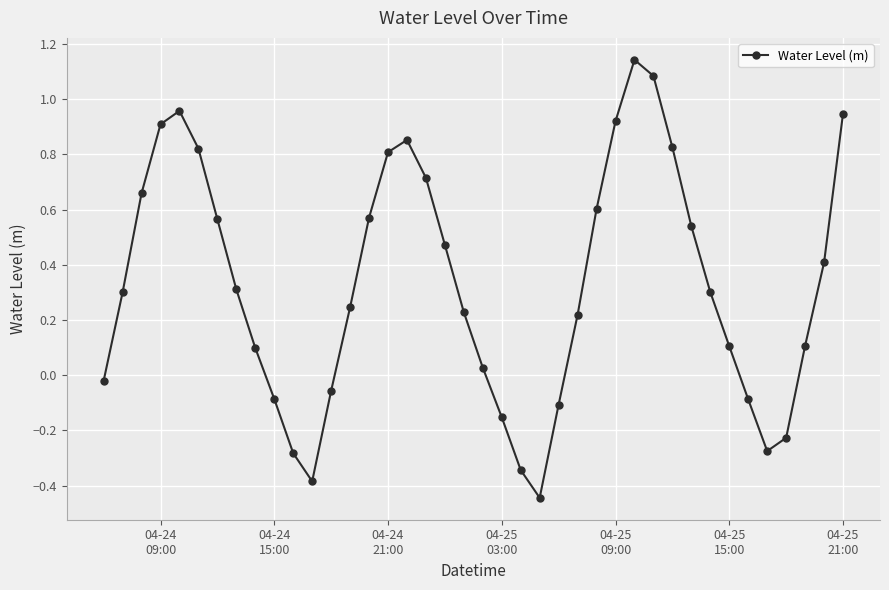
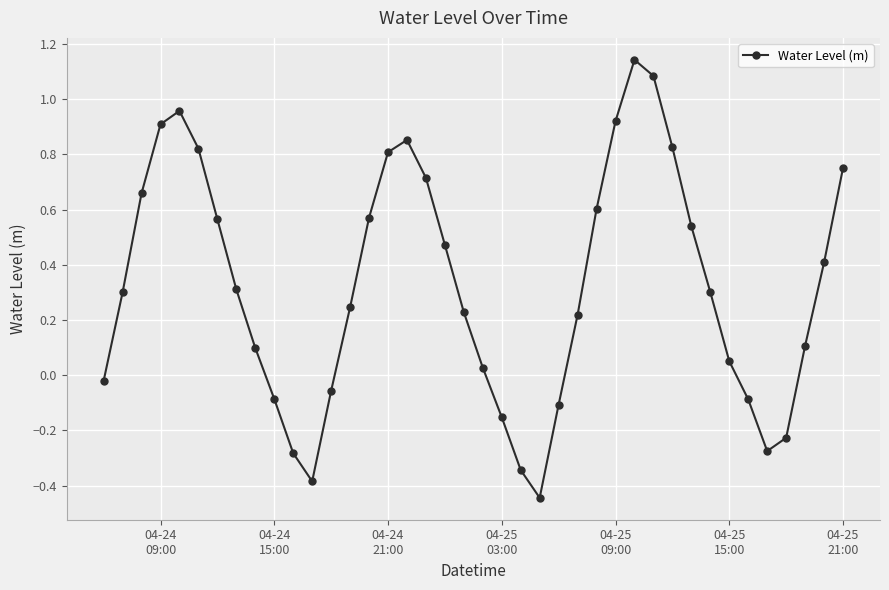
  {
    "04-24 09:00": 0.91,
    "04-24 15:00": -0.09,
    "04-24 21:00": 0.81,
    "04-25 03:00": -0.15,
    "04-25 09:00": 0.92,
-   "04-25 15:00": 0.10,
-   "04-25 21:00": 0.95
+   "04-25 15:00": 0.05,
+   "04-25 21:00": 0.75
  }
